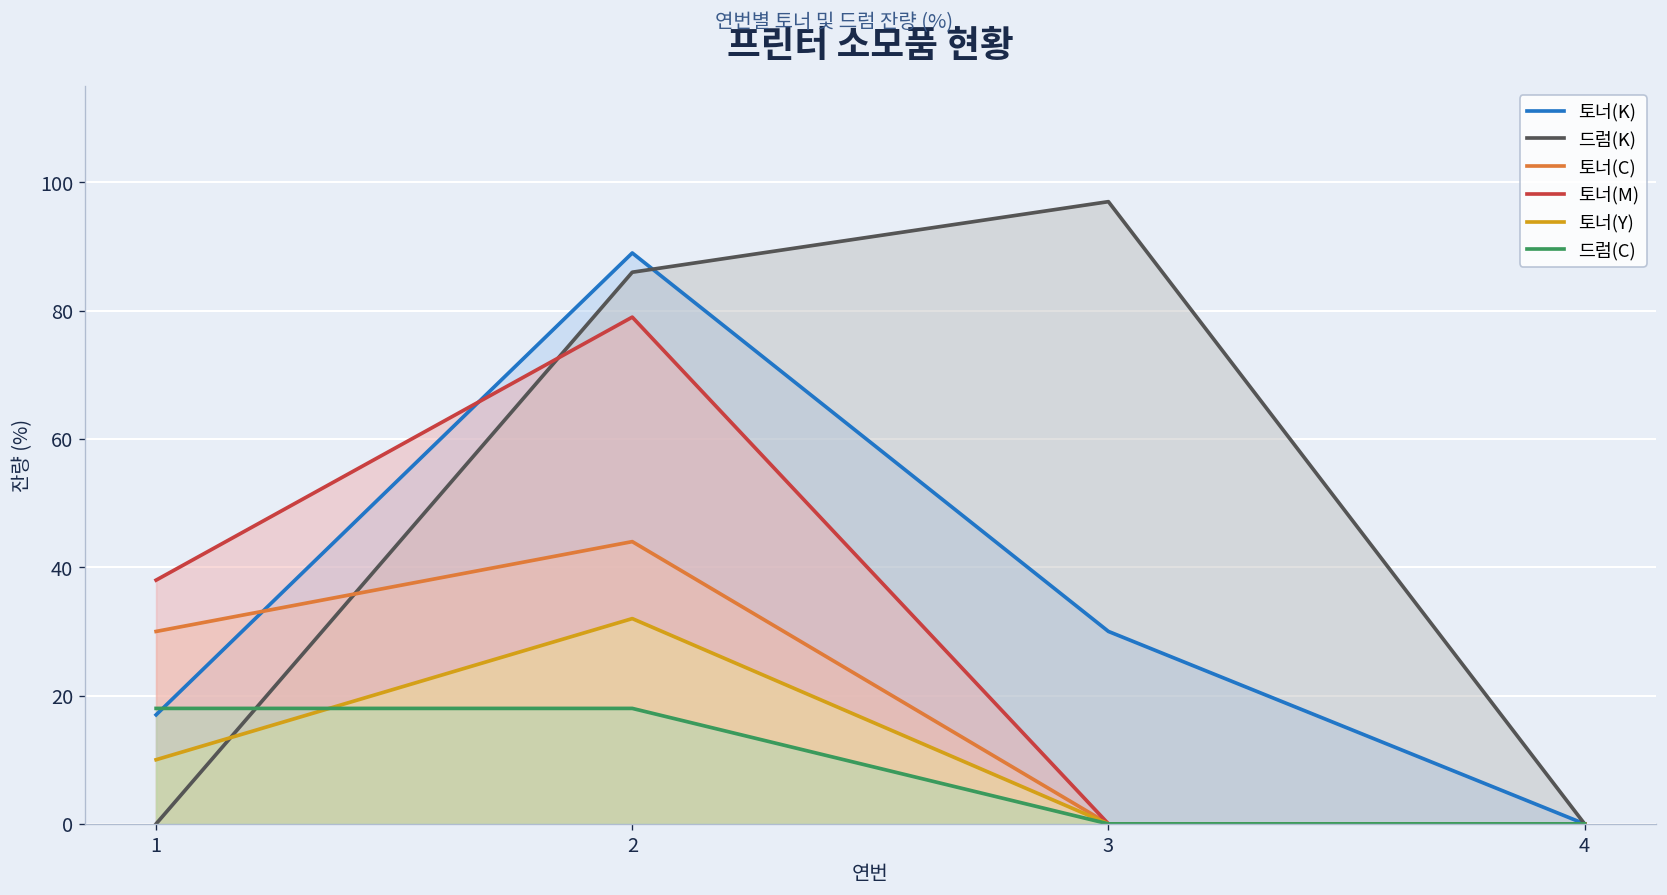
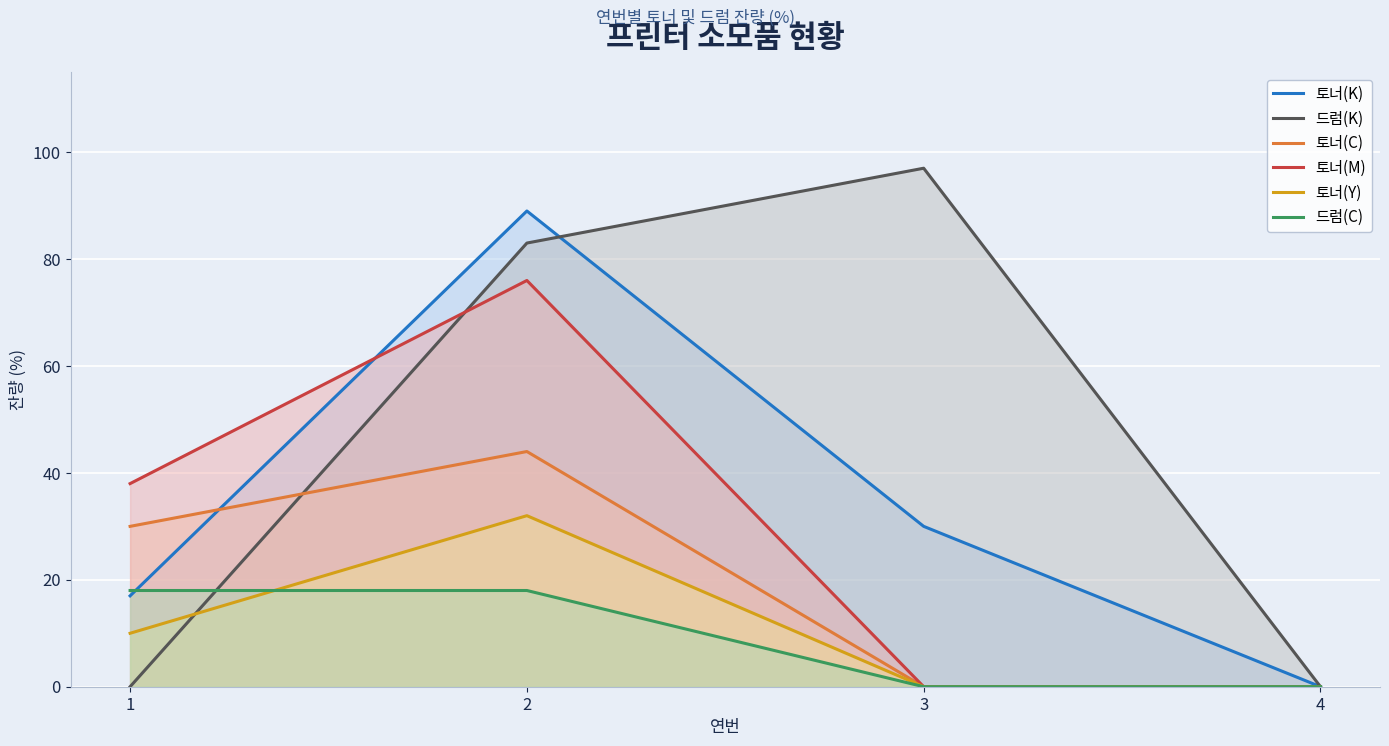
  {
    "토너(K)": {
      "1": 17,
      "2": 89,
      "3": 30
    },
    "드럼(K)": {
      "1": 0,
-     "2": 86,
+     "2": 83,
      "3": 97
    },
    "토너(M)": {
      "1": 38,
-     "2": 79
+     "2": 76
    },
    "드럼(C)": {
      "1": 18,
      "2": 18
    }
  }
